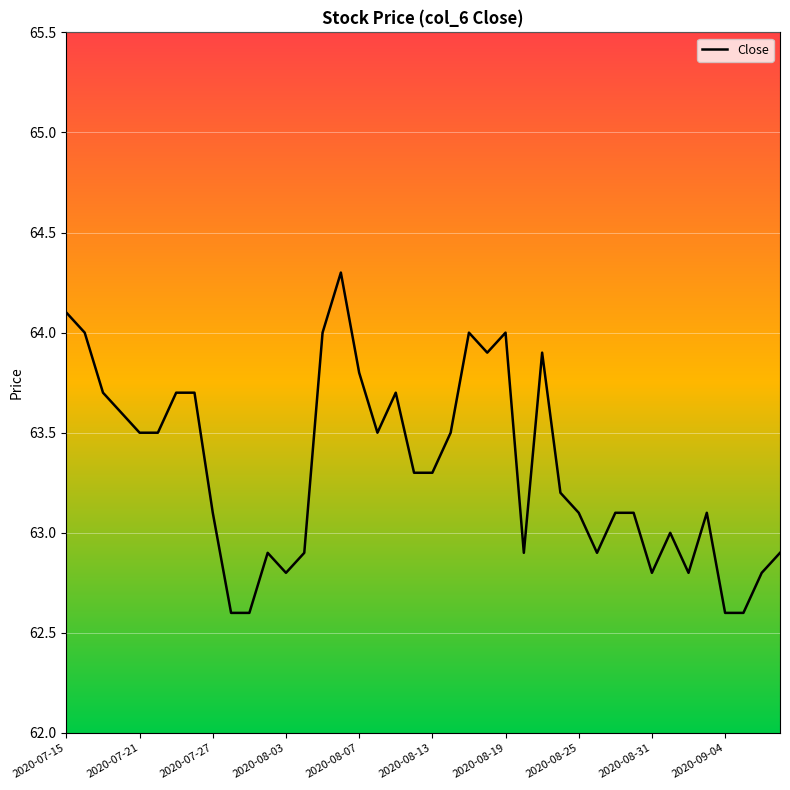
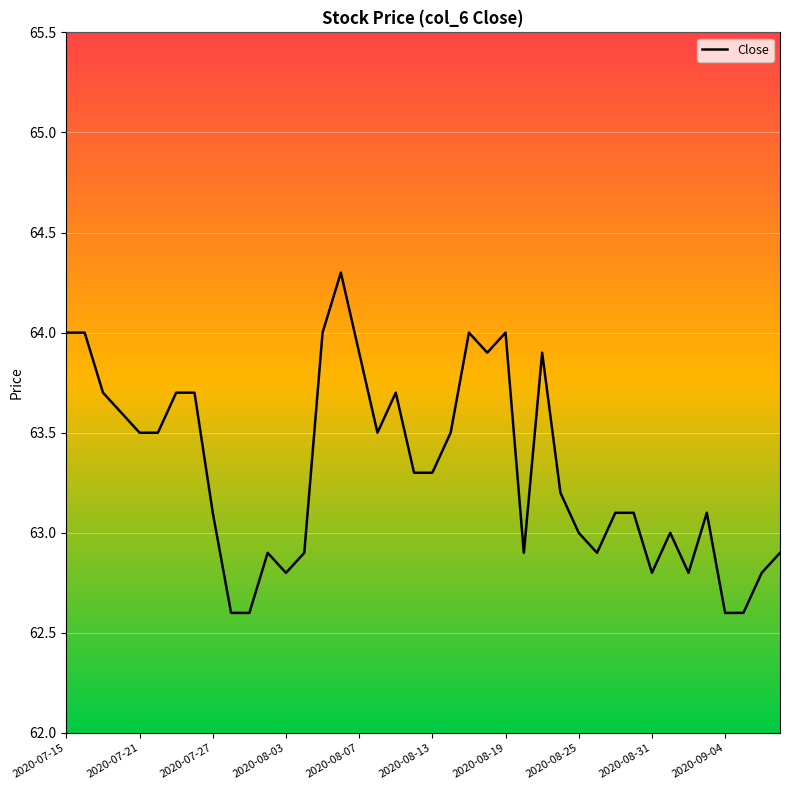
  {
-   "2020-07-15": 64.1,
+   "2020-07-15": 64.0,
    "2020-07-21": 63.5,
    "2020-07-27": 63.1,
    "2020-08-03": 62.8,
-   "2020-08-07": 63.8,
+   "2020-08-07": 63.9,
    "2020-08-13": 63.3,
    "2020-08-19": 64.0,
-   "2020-08-25": 63.1,
+   "2020-08-25": 63.0,
    "2020-08-31": 62.8,
    "2020-09-04": 62.6
  }
